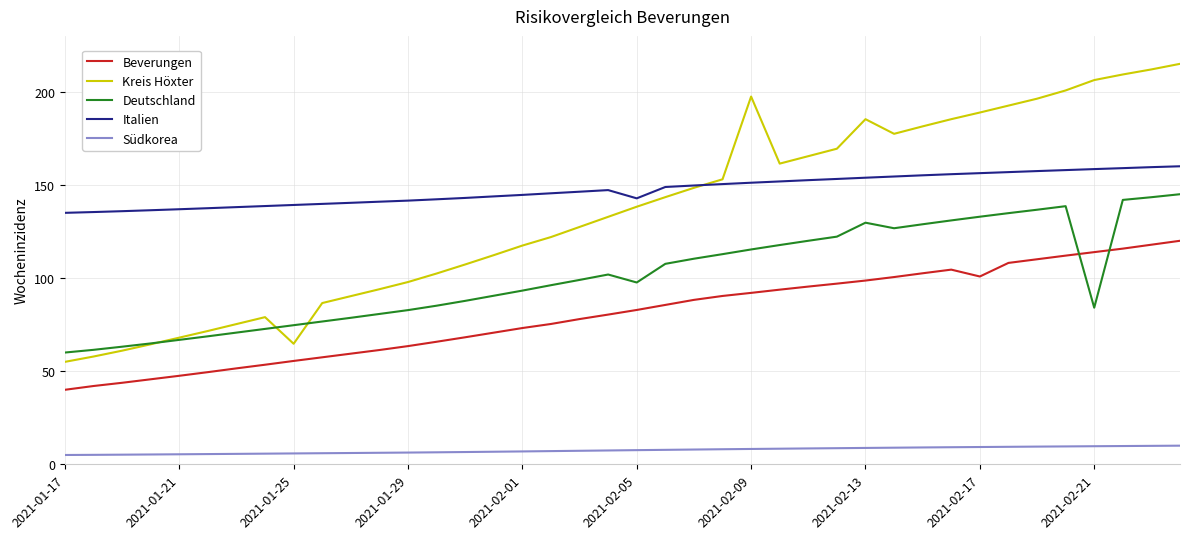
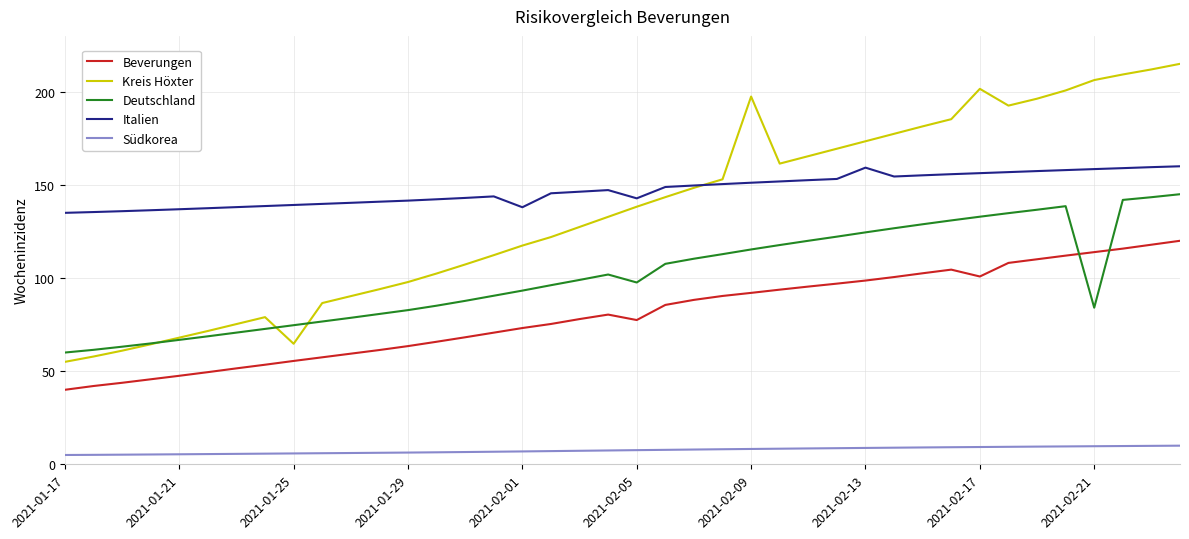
  {
    "Beverungen": {
      "2021-01-17": 40,
      "2021-01-21": 48,
      "2021-01-25": 55,
      "2021-01-29": 63,
      "2021-02-01": 73,
-     "2021-02-05": 83,
+     "2021-02-05": 77,
      "2021-02-09": 92,
      "2021-02-13": 99,
      "2021-02-17": 101,
      "2021-02-21": 114
    },
    "Kreis Höxter": {
      "2021-01-17": 55,
      "2021-01-25": 65,
      "2021-01-29": 98,
      "2021-02-01": 117,
      "2021-02-05": 138,
      "2021-02-09": 197,
-     "2021-02-13": 185,
-     "2021-02-17": 189,
+     "2021-02-13": 173,
+     "2021-02-17": 202,
      "2021-02-21": 206
    },
    "Deutschland": {
      "2021-01-17": 60,
      "2021-01-25": 75,
      "2021-01-29": 83,
      "2021-02-01": 93,
      "2021-02-05": 98,
      "2021-02-09": 115,
-     "2021-02-13": 130,
+     "2021-02-13": 125,
      "2021-02-17": 133,
      "2021-02-21": 84
    },
    "Italien": {
      "2021-01-17": 135,
      "2021-01-21": 137,
      "2021-01-25": 139,
      "2021-01-29": 142,
-     "2021-02-01": 145,
+     "2021-02-01": 138,
      "2021-02-05": 143,
      "2021-02-09": 151,
-     "2021-02-13": 154,
+     "2021-02-13": 159,
      "2021-02-17": 156,
      "2021-02-21": 158
    },
    "Südkorea": {
      "2021-01-17": 5,
      "2021-01-21": 5,
      "2021-01-25": 6,
      "2021-01-29": 6,
      "2021-02-01": 7,
      "2021-02-05": 8,
      "2021-02-09": 8,
      "2021-02-13": 9,
      "2021-02-17": 9,
      "2021-02-21": 10
    }
  }
